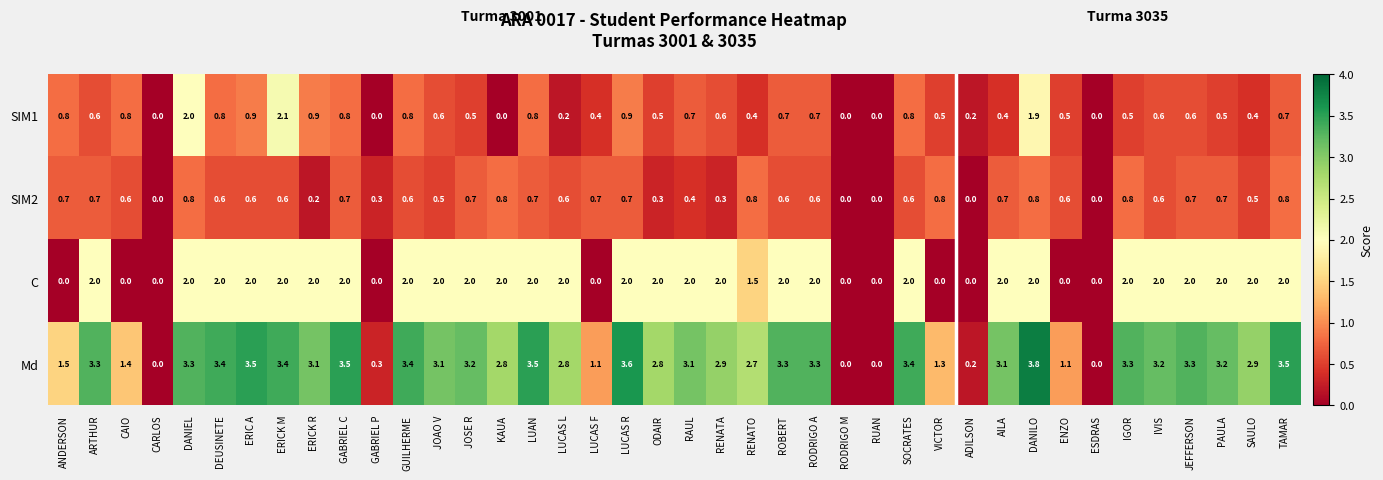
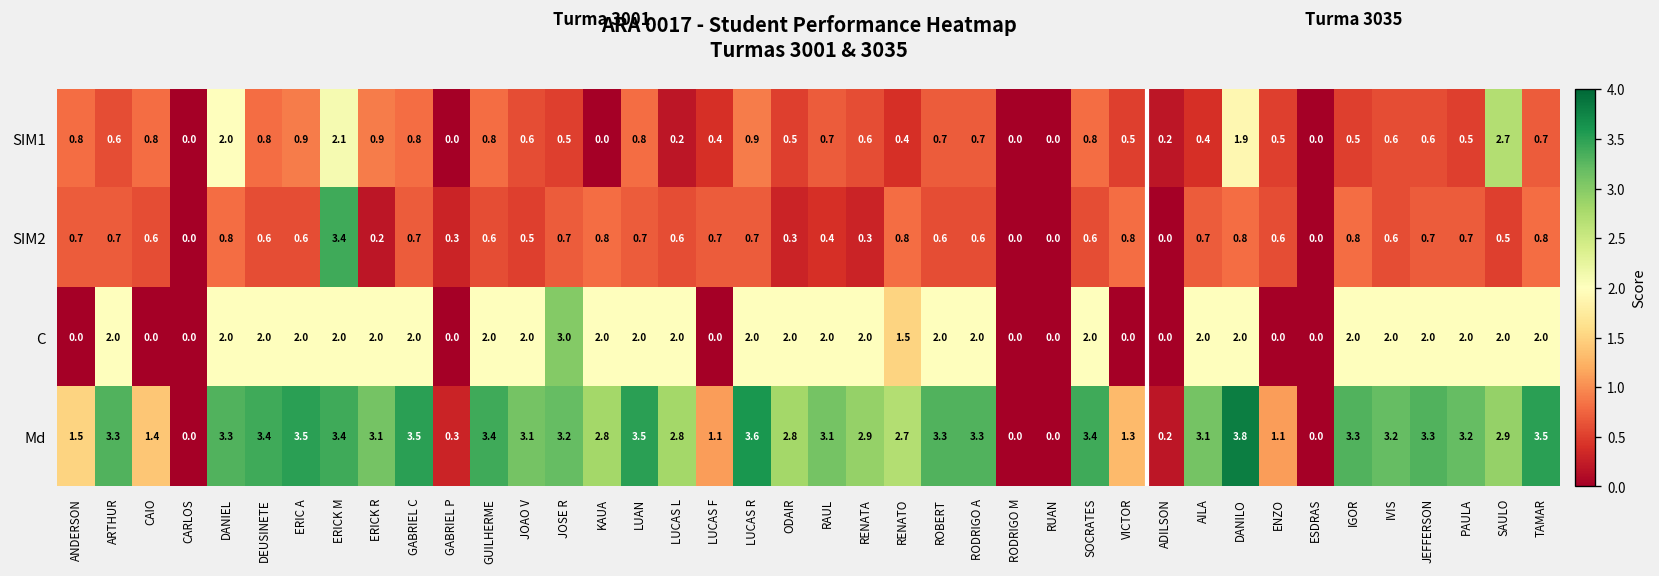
  {
    "SIM1": {
      "ANDERSON": 0.8,
      "ARTHUR": 0.6,
      "CAIO": 0.8,
      "CARLOS": 0.0,
      "DANIEL": 2.0,
      "DEUSINETE": 0.8,
      "ERIC A": 0.9,
      "ERICK M": 2.1,
      "ERICK R": 0.9,
      "GABRIEL C": 0.8,
      "GABRIEL P": 0.0,
      "GUILHERME": 0.8,
      "JOAO V": 0.6,
      "JOSE R": 0.5,
      "KAUA": 0.0,
      "LUAN": 0.8,
      "LUCAS L": 0.2,
      "LUCAS F": 0.4,
      "LUCAS R": 0.9,
      "ODAIR": 0.5,
      "RAUL": 0.7,
      "RENATA": 0.6,
      "RENATO": 0.4,
      "ROBERT": 0.7,
      "RODRIGO A": 0.7,
      "RODRIGO M": 0.0,
      "RUAN": 0.0,
      "SOCRATES": 0.8,
      "VICTOR": 0.5,
      "ADILSON": 0.2,
      "AILA": 0.4,
      "DANILO": 1.9,
      "ENZO": 0.5,
      "ESDRAS": 0.0,
      "IGOR": 0.5,
      "IVIS": 0.6,
      "JEFFERSON": 0.6,
      "PAULA": 0.5,
-     "SAULO": 0.4,
+     "SAULO": 2.7,
      "TAMAR": 0.7
    },
    "SIM2": {
      "ANDERSON": 0.7,
      "ARTHUR": 0.7,
      "CAIO": 0.6,
      "CARLOS": 0.0,
      "DANIEL": 0.8,
      "DEUSINETE": 0.6,
      "ERIC A": 0.6,
-     "ERICK M": 0.6,
+     "ERICK M": 3.4,
      "ERICK R": 0.2,
      "GABRIEL C": 0.7,
      "GABRIEL P": 0.3,
      "GUILHERME": 0.6,
      "JOAO V": 0.5,
      "JOSE R": 0.7,
      "KAUA": 0.8,
      "LUAN": 0.7,
      "LUCAS L": 0.6,
      "LUCAS F": 0.7,
      "LUCAS R": 0.7,
      "ODAIR": 0.3,
      "RAUL": 0.4,
      "RENATA": 0.3,
      "RENATO": 0.8,
      "ROBERT": 0.6,
      "RODRIGO A": 0.6,
      "RODRIGO M": 0.0,
      "RUAN": 0.0,
      "SOCRATES": 0.6,
      "VICTOR": 0.8,
      "ADILSON": 0.0,
      "AILA": 0.7,
      "DANILO": 0.8,
      "ENZO": 0.6,
      "ESDRAS": 0.0,
      "IGOR": 0.8,
      "IVIS": 0.6,
      "JEFFERSON": 0.7,
      "PAULA": 0.7,
      "SAULO": 0.5,
      "TAMAR": 0.8
    },
    "C": {
      "ANDERSON": 0.0,
      "ARTHUR": 2.0,
      "CAIO": 0.0,
      "CARLOS": 0.0,
      "DANIEL": 2.0,
      "DEUSINETE": 2.0,
      "ERIC A": 2.0,
      "ERICK M": 2.0,
      "ERICK R": 2.0,
      "GABRIEL C": 2.0,
      "GABRIEL P": 0.0,
      "GUILHERME": 2.0,
      "JOAO V": 2.0,
-     "JOSE R": 2.0,
+     "JOSE R": 3.0,
      "KAUA": 2.0,
      "LUAN": 2.0,
      "LUCAS L": 2.0,
      "LUCAS F": 0.0,
      "LUCAS R": 2.0,
      "ODAIR": 2.0,
      "RAUL": 2.0,
      "RENATA": 2.0,
      "RENATO": 1.5,
      "ROBERT": 2.0,
      "RODRIGO A": 2.0,
      "RODRIGO M": 0.0,
      "RUAN": 0.0,
      "SOCRATES": 2.0,
      "VICTOR": 0.0,
      "ADILSON": 0.0,
      "AILA": 2.0,
      "DANILO": 2.0,
      "ENZO": 0.0,
      "ESDRAS": 0.0,
      "IGOR": 2.0,
      "IVIS": 2.0,
      "JEFFERSON": 2.0,
      "PAULA": 2.0,
      "SAULO": 2.0,
      "TAMAR": 2.0
    },
    "Md": {
      "ANDERSON": 1.5,
      "ARTHUR": 3.3,
      "CAIO": 1.4,
      "CARLOS": 0.0,
      "DANIEL": 3.3,
      "DEUSINETE": 3.4,
      "ERIC A": 3.5,
      "ERICK M": 3.4,
      "ERICK R": 3.1,
      "GABRIEL C": 3.5,
      "GABRIEL P": 0.3,
      "GUILHERME": 3.4,
      "JOAO V": 3.1,
      "JOSE R": 3.2,
      "KAUA": 2.8,
      "LUAN": 3.5,
      "LUCAS L": 2.8,
      "LUCAS F": 1.1,
      "LUCAS R": 3.6,
      "ODAIR": 2.8,
      "RAUL": 3.1,
      "RENATA": 2.9,
      "RENATO": 2.7,
      "ROBERT": 3.3,
      "RODRIGO A": 3.3,
      "RODRIGO M": 0.0,
      "RUAN": 0.0,
      "SOCRATES": 3.4,
      "VICTOR": 1.3,
      "ADILSON": 0.2,
      "AILA": 3.1,
      "DANILO": 3.8,
      "ENZO": 1.1,
      "ESDRAS": 0.0,
      "IGOR": 3.3,
      "IVIS": 3.2,
      "JEFFERSON": 3.3,
      "PAULA": 3.2,
      "SAULO": 2.9,
      "TAMAR": 3.5
    }
  }
